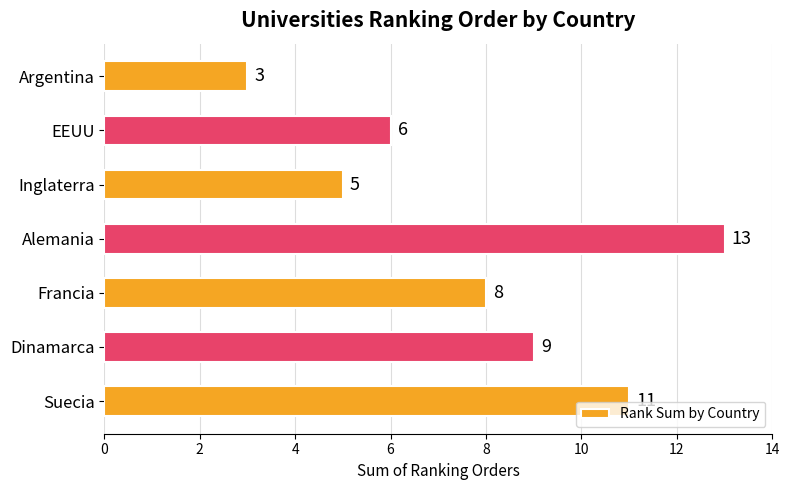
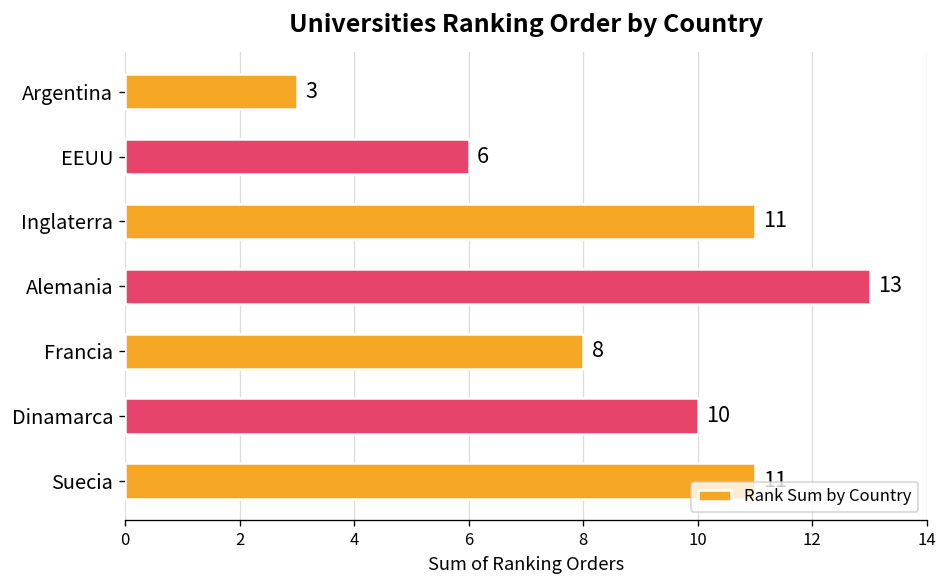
  {
    "Argentina": 3,
    "EEUU": 6,
-   "Inglaterra": 5,
+   "Inglaterra": 11,
    "Alemania": 13,
    "Francia": 8,
-   "Dinamarca": 9
+   "Dinamarca": 10
  }
